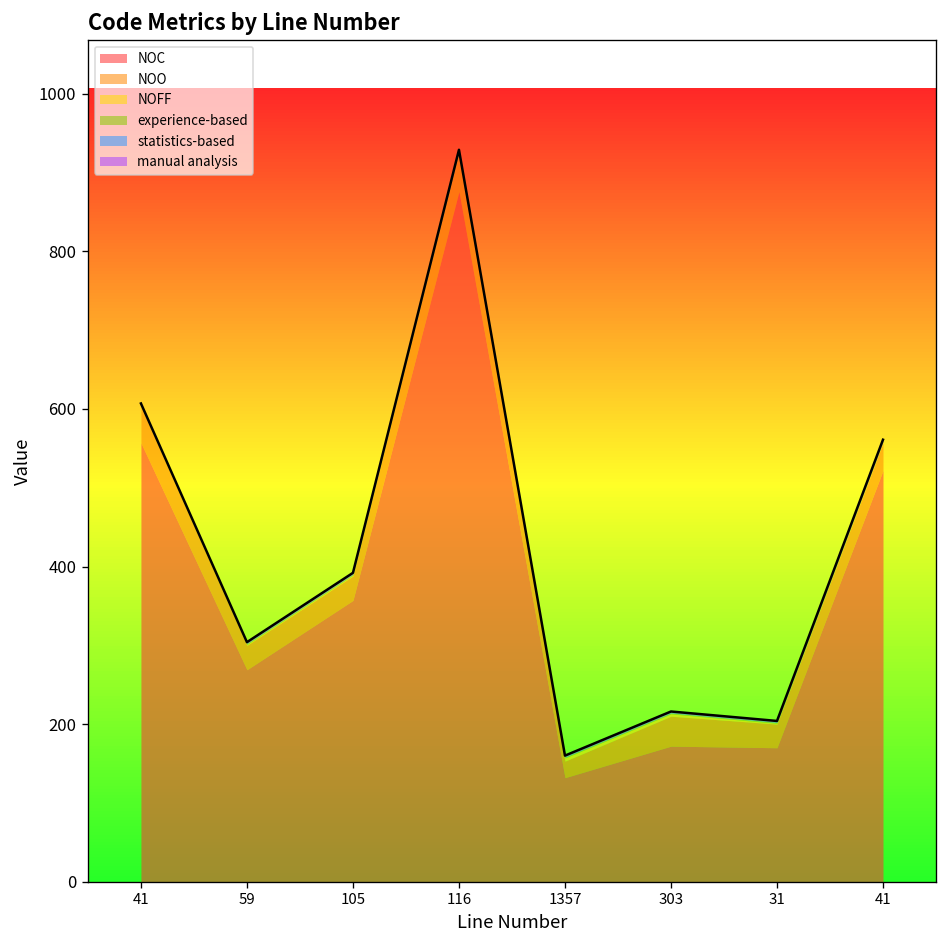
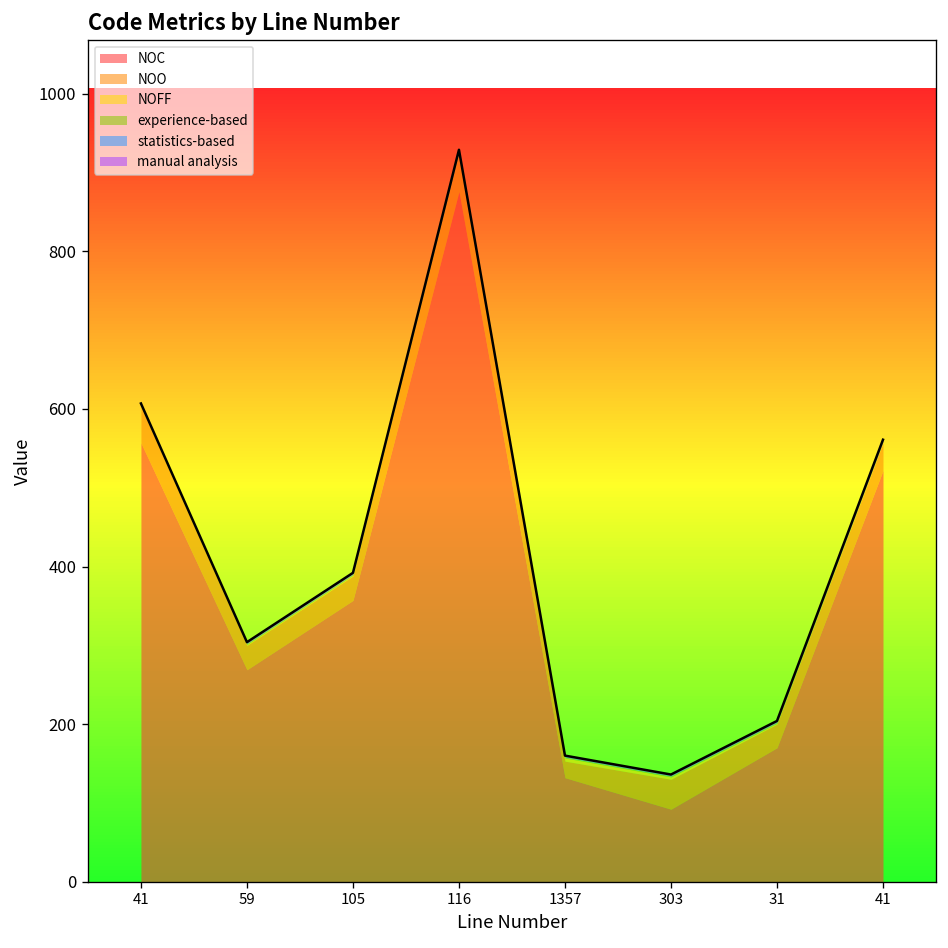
  {
    "NOC": {
      "59": 270,
      "105": 360,
      "116": 880,
      "1357": 130,
-     "303": 170,
+     "303": 90,
      "31": 170
    },
    "NOO": {
      "1357": 20
    }
  }
